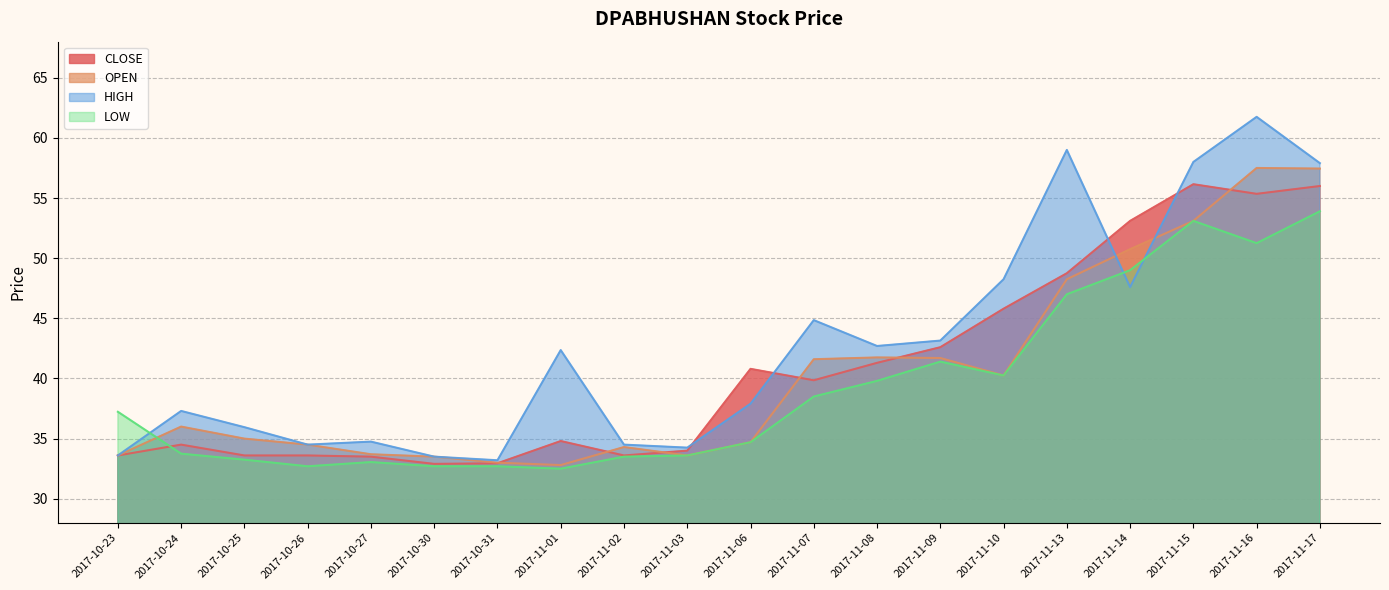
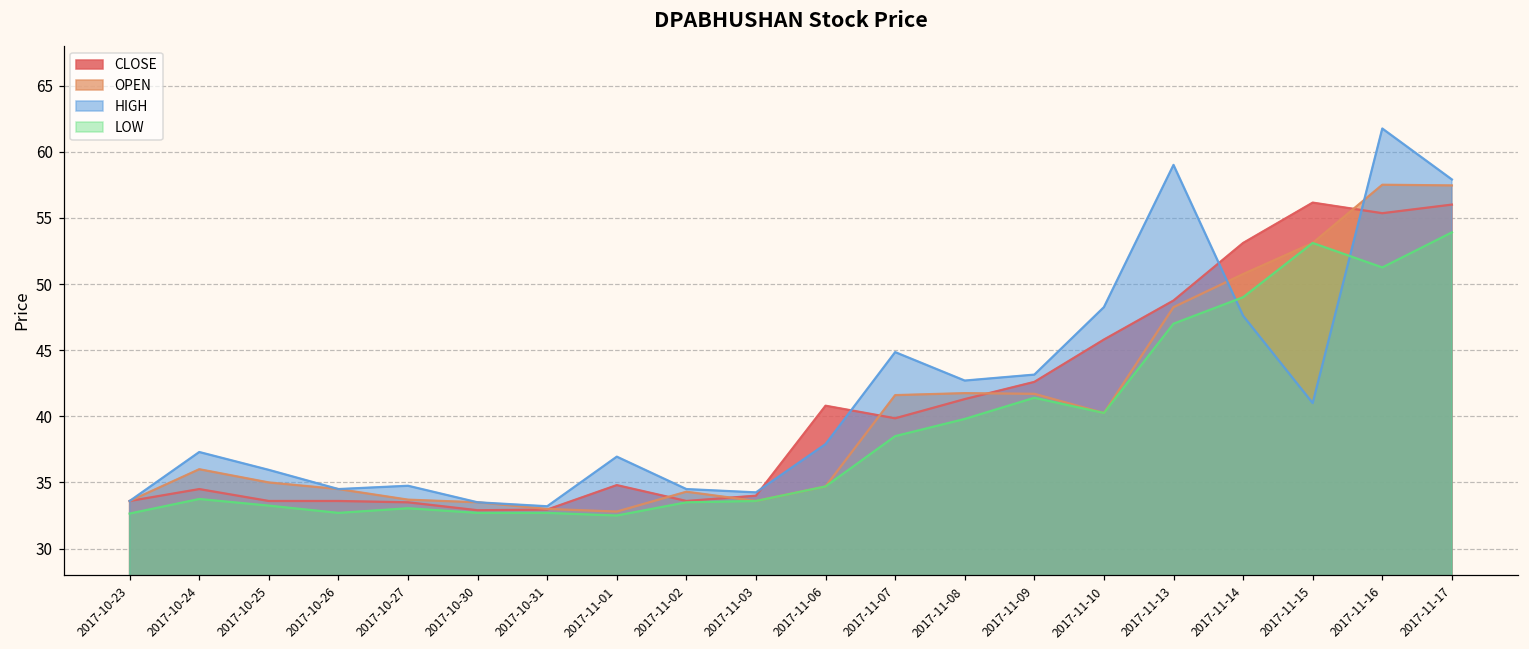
  {
    "HIGH": {
      "2017-10-24": 37.3,
      "2017-10-25": 36.0,
      "2017-10-27": 34.8,
-     "2017-11-01": 42.4,
+     "2017-11-01": 37.0,
      "2017-11-03": 34.3,
      "2017-11-06": 37.9,
      "2017-11-07": 44.9,
      "2017-11-08": 42.7,
      "2017-11-09": 43.2,
      "2017-11-10": 48.3,
      "2017-11-13": 59.0,
      "2017-11-14": 47.6,
-     "2017-11-15": 58,
+     "2017-11-15": 41,
      "2017-11-16": 61.8,
      "2017-11-17": 57.9
    },
    "LOW": {
-     "2017-10-23": 37.2,
+     "2017-10-23": 32.7,
      "2017-10-24": 33.8,
      "2017-10-25": 33.3,
      "2017-10-26": 32.7,
      "2017-10-27": 33.1,
      "2017-10-31": 32.7,
      "2017-11-01": 32.5,
      "2017-11-07": 38.5,
      "2017-11-08": 39.8,
      "2017-11-09": 41.4,
      "2017-11-13": 47.0,
      "2017-11-14": 49.0,
      "2017-11-16": 51.3,
      "2017-11-17": 53.9
    }
  }
